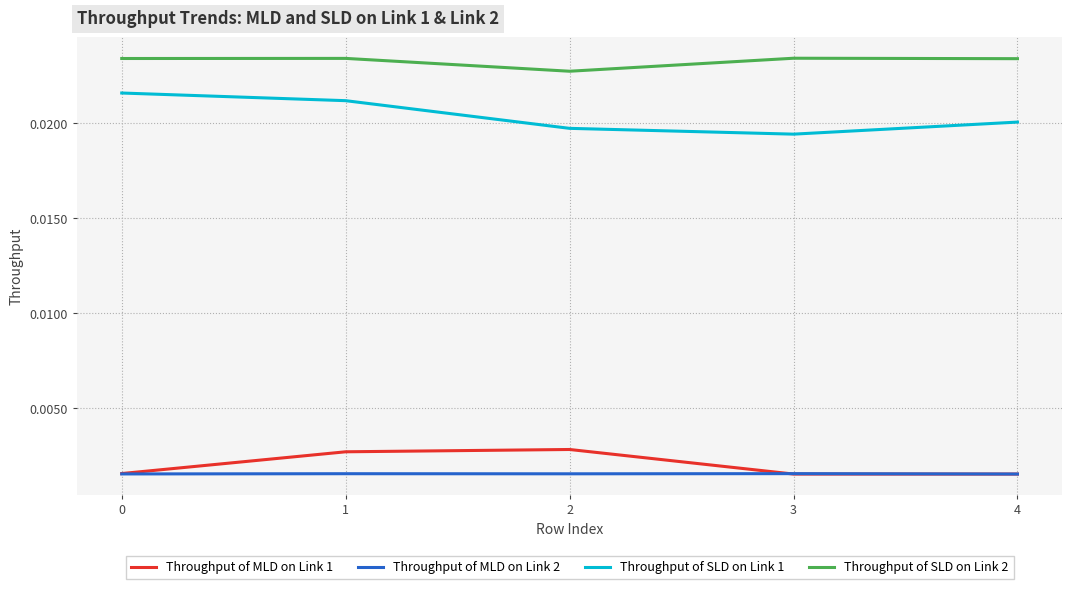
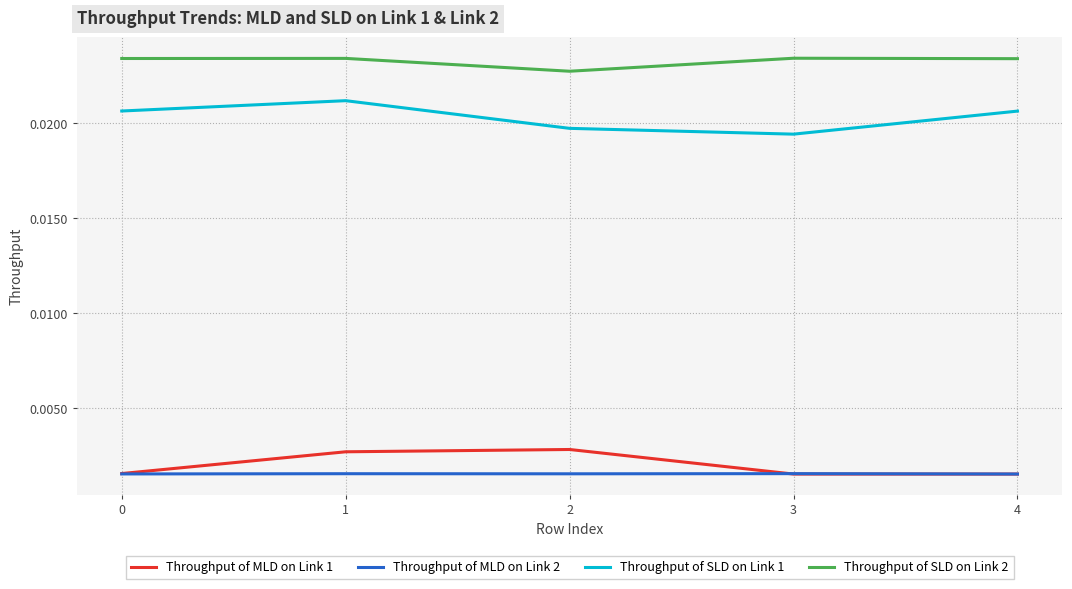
  {
    "Throughput of MLD on Link 1": {
      "1": 0.0027,
      "2": 0.0028
    },
    "Throughput of MLD on Link 2": {
      "1": 0.0016,
      "2": 0.0016
    },
    "Throughput of SLD on Link 1": {
-     "0": 0.0216,
+     "0": 0.0206,
      "1": 0.0212,
      "2": 0.0197,
      "3": 0.0194,
-     "4": 0.0201
+     "4": 0.0206
    },
    "Throughput of SLD on Link 2": {
      "0": 0.0234,
      "1": 0.0234,
      "2": 0.0227,
      "3": 0.0234,
      "4": 0.0234
    }
  }
